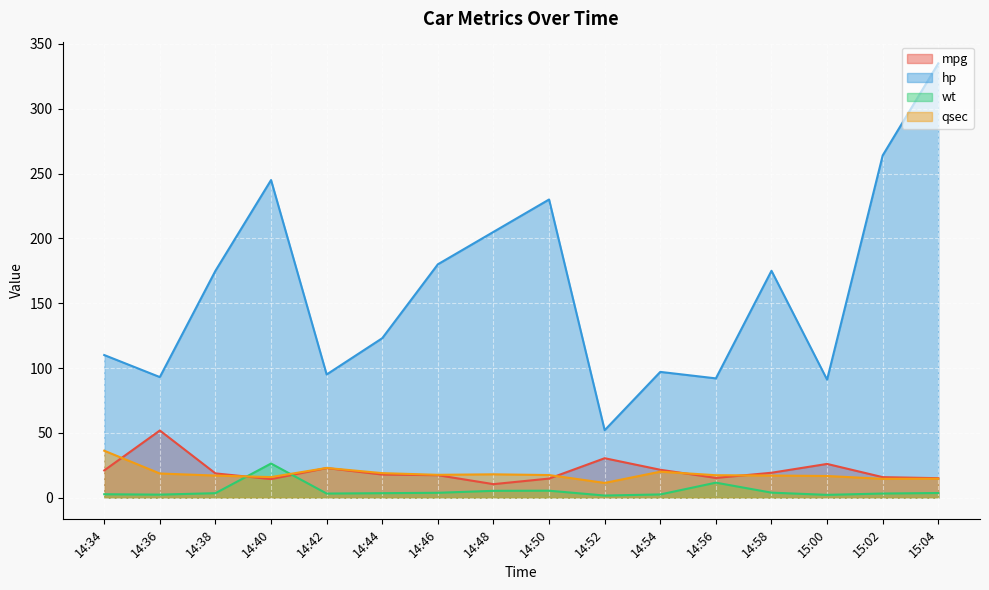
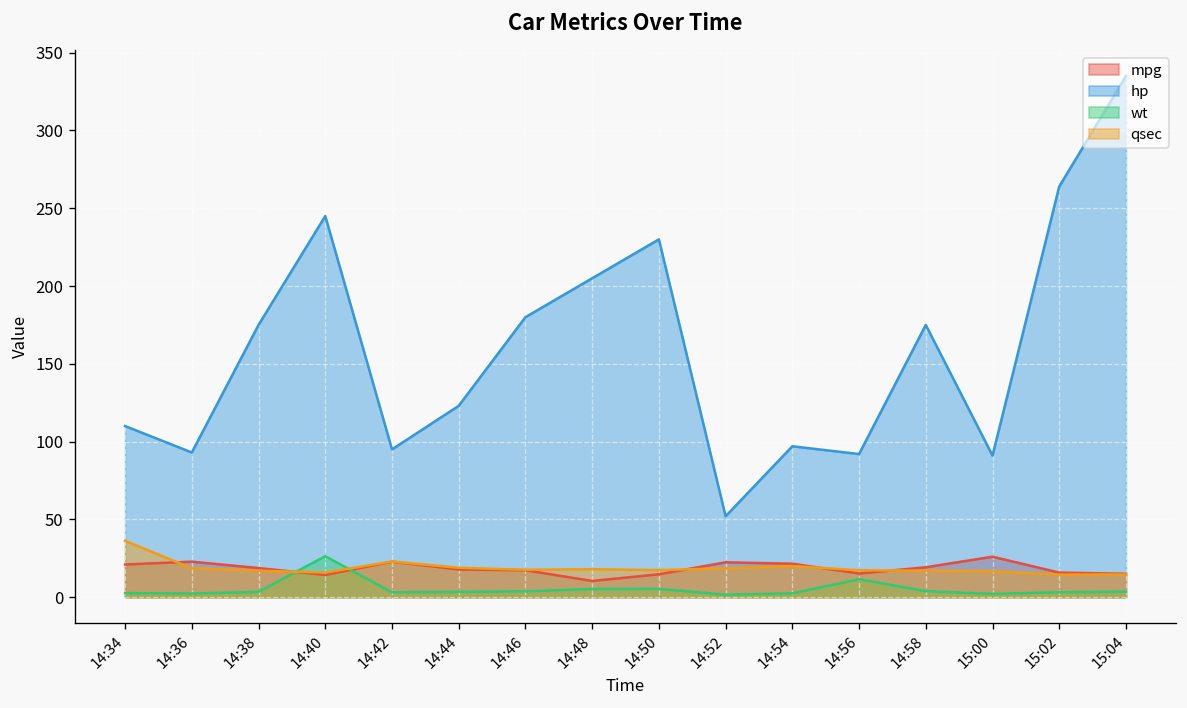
  {
    "mpg": {
      "14:34": 21,
-     "14:36": 52,
+     "14:36": 23,
      "14:48": 10,
      "14:50": 15,
-     "14:52": 30,
+     "14:52": 22,
      "14:56": 15,
      "14:58": 19,
      "15:00": 26
    },
    "hp": {
      "14:34": 110,
      "14:36": 93,
      "14:38": 175,
      "14:40": 245,
      "14:42": 95,
      "14:44": 123,
      "14:46": 180,
      "14:48": 205,
      "14:50": 230,
      "14:52": 52,
      "14:54": 97,
      "14:56": 92,
      "14:58": 175,
      "15:00": 91,
      "15:02": 264
    },
    "wt": {
      "14:34": 3,
      "14:36": 2,
      "14:38": 3,
      "14:40": 26,
      "14:42": 3,
      "14:44": 3,
      "14:46": 4,
      "14:48": 5,
      "14:50": 5,
      "14:52": 2,
      "14:54": 2,
      "14:56": 12,
      "14:58": 4,
      "15:00": 2,
      "15:02": 3,
      "15:04": 4
    },
    "qsec": {
      "14:34": 36,
      "14:36": 19,
      "14:48": 18,
      "14:50": 17,
-     "14:52": 11,
+     "14:52": 19,
      "14:56": 17,
      "14:58": 17,
      "15:00": 17
    }
  }
